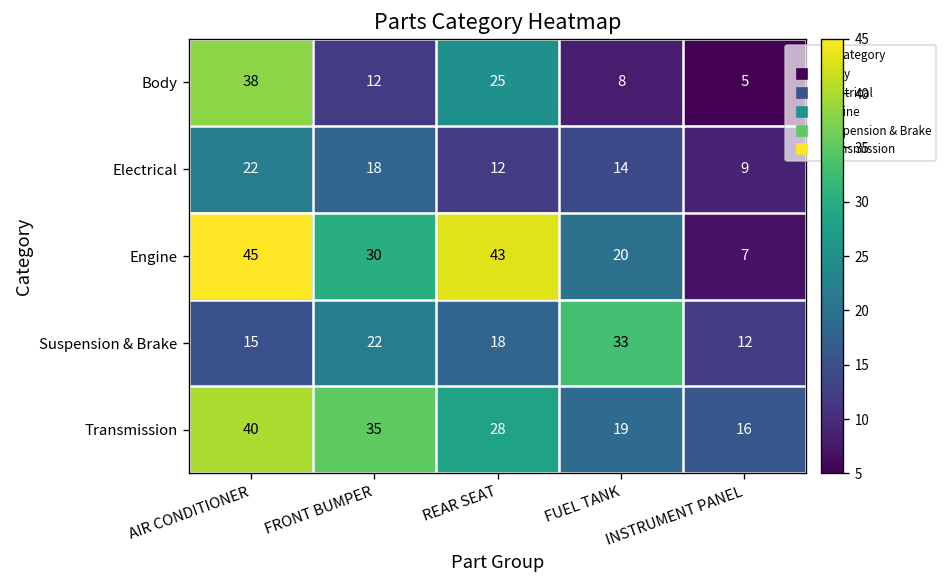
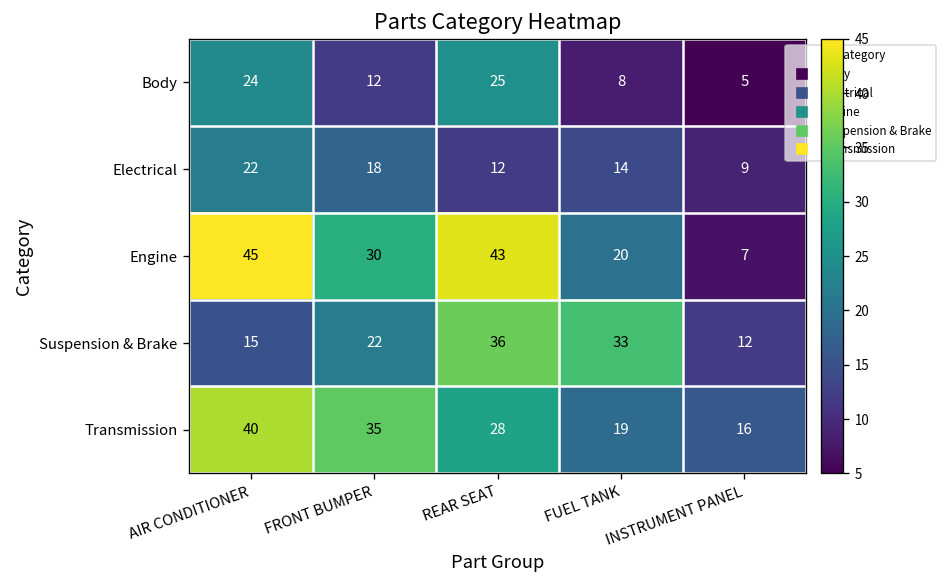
  {
    "Body": {
-     "AIR CONDITIONER": 38,
+     "AIR CONDITIONER": 24,
      "FRONT BUMPER": 12,
      "REAR SEAT": 25,
      "FUEL TANK": 8,
      "INSTRUMENT PANEL": 5
    },
    "Electrical": {
      "AIR CONDITIONER": 22,
      "FRONT BUMPER": 18,
      "REAR SEAT": 12,
      "FUEL TANK": 14,
      "INSTRUMENT PANEL": 9
    },
    "Engine": {
      "AIR CONDITIONER": 45,
      "FRONT BUMPER": 30,
      "REAR SEAT": 43,
      "FUEL TANK": 20,
      "INSTRUMENT PANEL": 7
    },
    "Suspension & Brake": {
      "AIR CONDITIONER": 15,
      "FRONT BUMPER": 22,
-     "REAR SEAT": 18,
+     "REAR SEAT": 36,
      "FUEL TANK": 33,
      "INSTRUMENT PANEL": 12
    },
    "Transmission": {
      "AIR CONDITIONER": 40,
      "FRONT BUMPER": 35,
      "REAR SEAT": 28,
      "FUEL TANK": 19,
      "INSTRUMENT PANEL": 16
    }
  }
